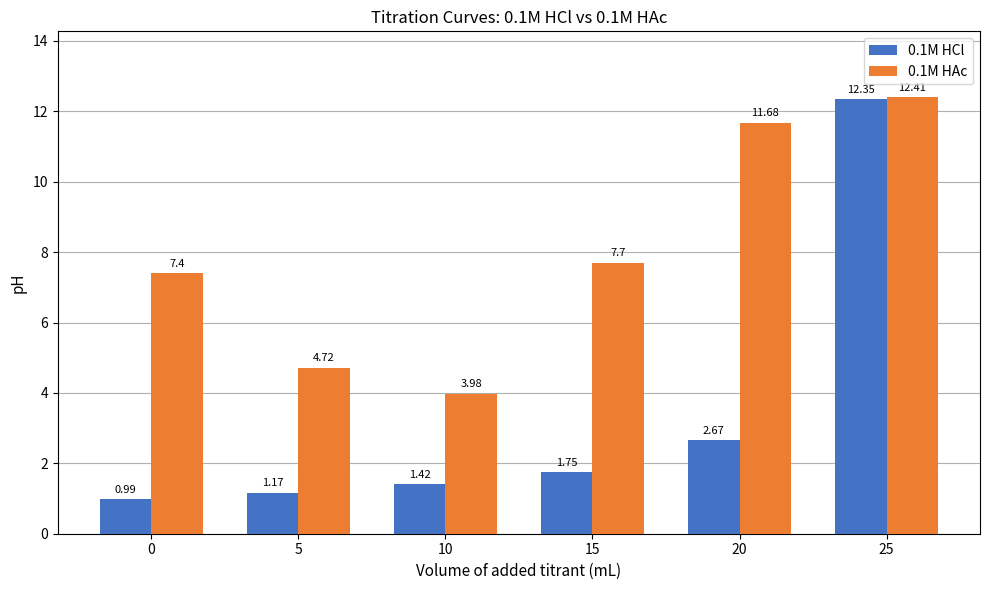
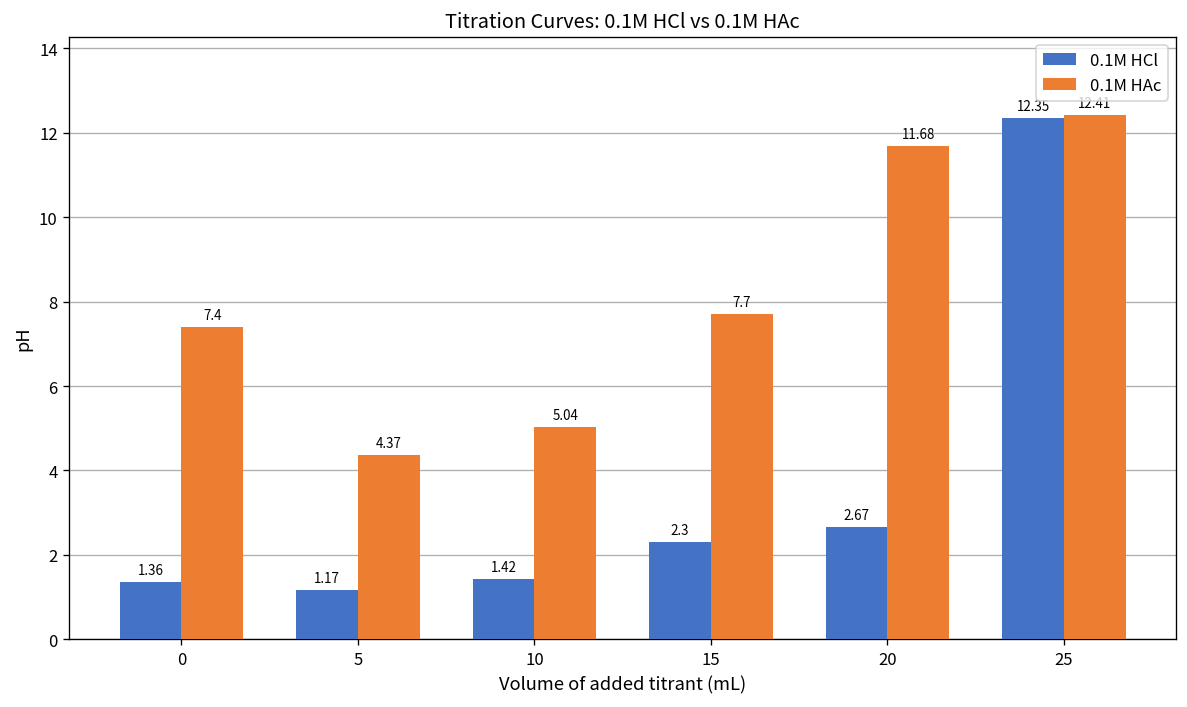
  {
    "0.1M HCl": {
-     "0": 0.99,
+     "0": 1.36,
      "5": 1.17,
      "10": 1.42,
-     "15": 1.75,
+     "15": 2.3,
      "20": 2.67,
      "25": 12.35
    },
    "0.1M HAc": {
      "0": 7.4,
-     "5": 4.72,
-     "10": 3.98,
+     "5": 4.37,
+     "10": 5.04,
      "15": 7.7,
      "20": 11.68
    }
  }
